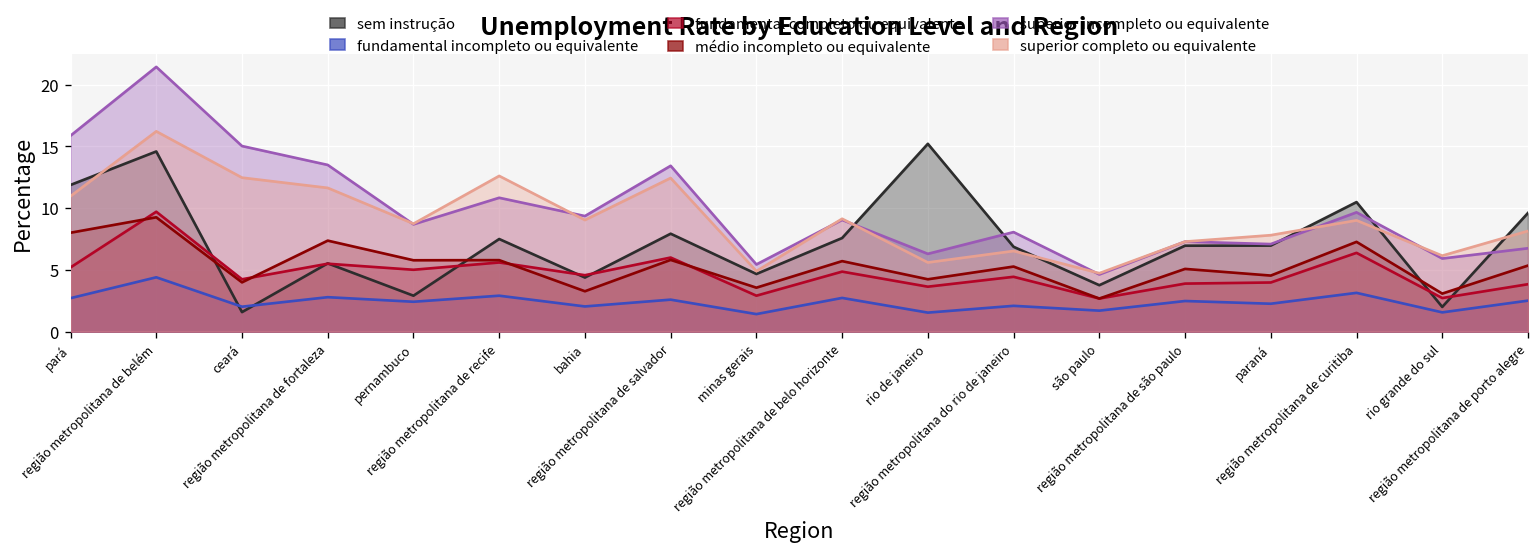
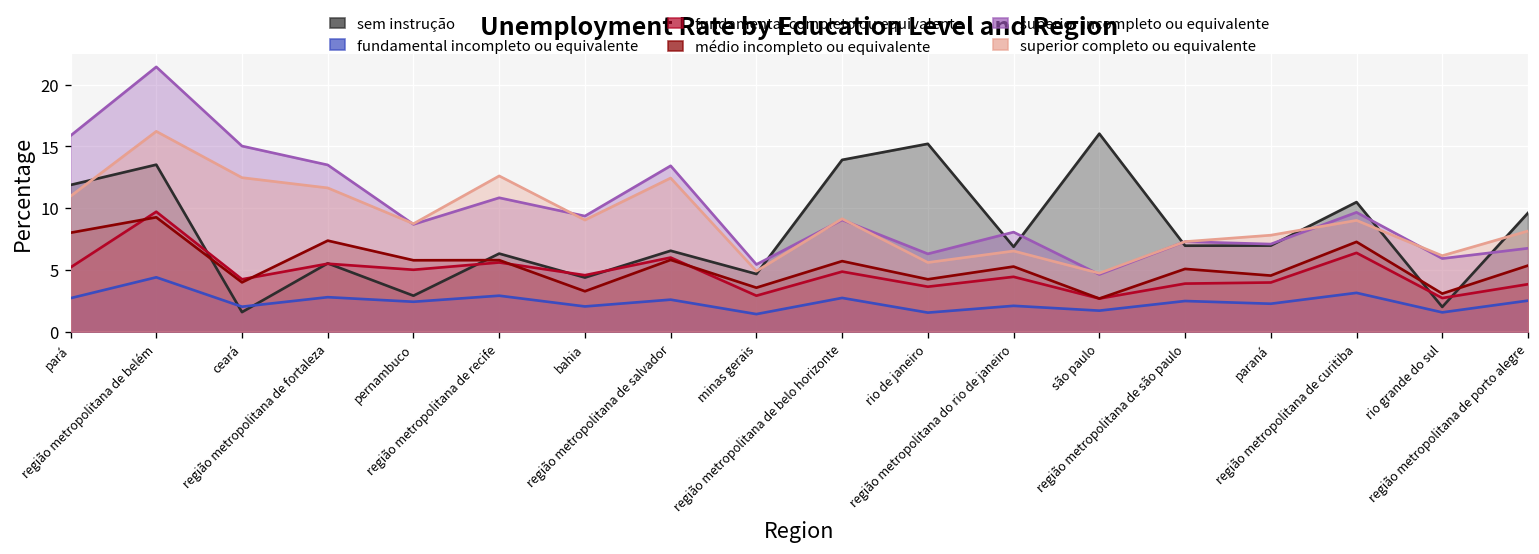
  {
    "sem instrução": {
      "pará": 11.9,
-     "região metropolitana de belém": 14.6,
+     "região metropolitana de belém": 13.5,
      "ceará": 1.6,
      "pernambuco": 2.9,
-     "região metropolitana de recife": 7.5,
-     "região metropolitana de salvador": 7.9,
-     "região metropolitana de belo horizonte": 7.6,
+     "região metropolitana de recife": 6.3,
+     "região metropolitana de salvador": 6.5,
+     "região metropolitana de belo horizonte": 13.9,
      "rio de janeiro": 15.2,
      "região metropolitana do rio de janeiro": 6.9,
-     "são paulo": 3.8,
+     "são paulo": 16.0,
      "região metropolitana de são paulo": 7.0,
      "região metropolitana de curitiba": 10.5,
      "rio grande do sul": 2.0,
      "região metropolitana de porto alegre": 9.6
    }
  }
